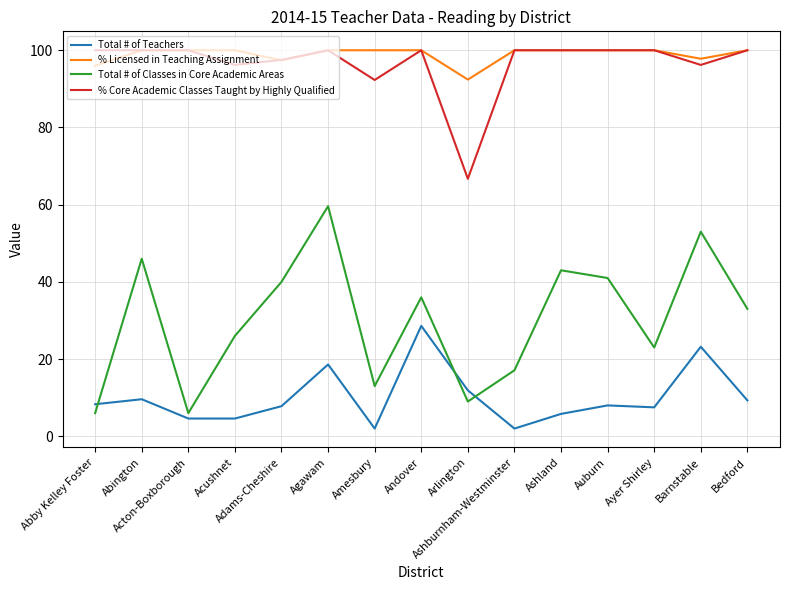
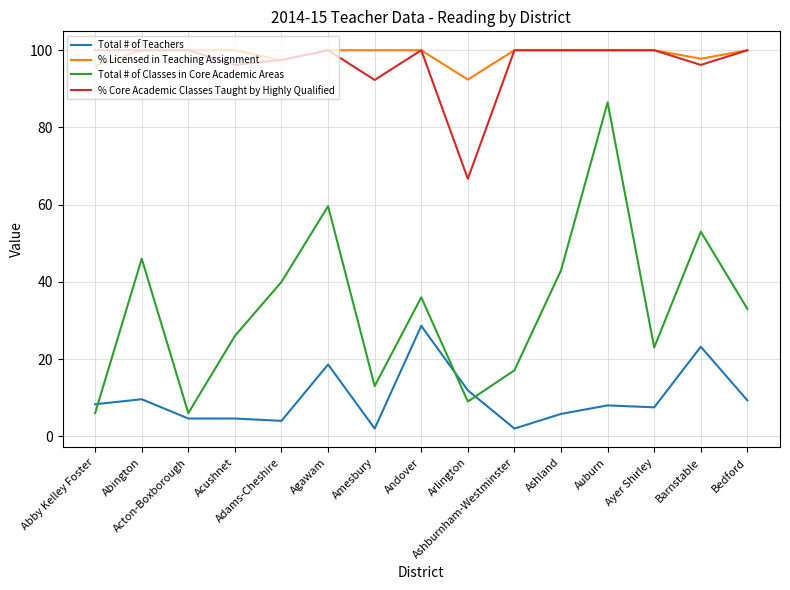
  {
    "Total # of Teachers": {
      "Abby Kelley Foster": 8,
      "Abington": 10,
      "Acton-Boxborough": 5,
      "Acushnet": 5,
-     "Adams-Cheshire": 8,
+     "Adams-Cheshire": 4,
      "Agawam": 19,
      "Amesbury": 2,
      "Andover": 29,
      "Arlington": 12,
      "Ashburnham-Westminster": 2,
      "Ashland": 6,
      "Auburn": 8,
      "Ayer Shirley": 8,
      "Barnstable": 23,
      "Bedford": 9
    },
    "% Licensed in Teaching Assignment": {
      "Amesbury": 100,
      "Arlington": 92,
      "Barnstable": 98
    },
    "Total # of Classes in Core Academic Areas": {
      "Abby Kelley Foster": 6,
      "Abington": 46,
      "Acton-Boxborough": 6,
      "Acushnet": 26,
      "Adams-Cheshire": 40,
      "Agawam": 60,
      "Amesbury": 13,
      "Andover": 36,
      "Arlington": 9,
      "Ashburnham-Westminster": 17,
      "Ashland": 43,
-     "Auburn": 41,
+     "Auburn": 87,
      "Ayer Shirley": 23,
      "Barnstable": 53,
      "Bedford": 33
    },
    "% Core Academic Classes Taught by Highly Qualified": {
      "Amesbury": 92,
      "Arlington": 67,
      "Barnstable": 96
    }
  }
